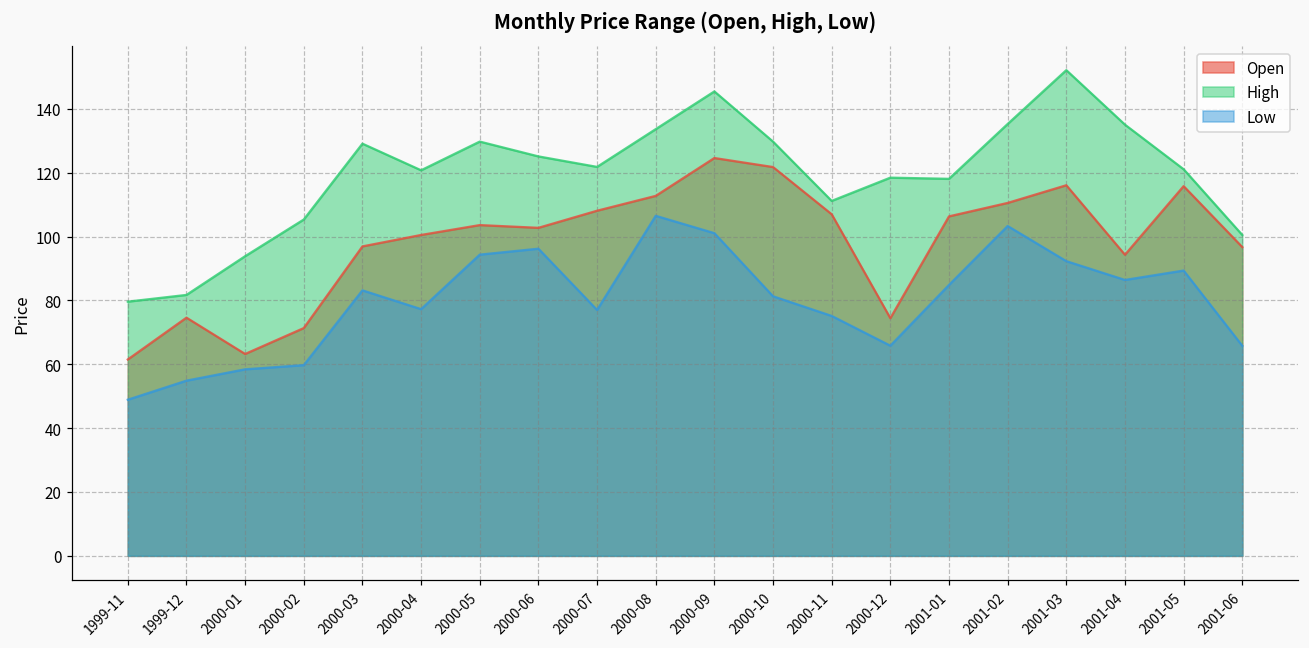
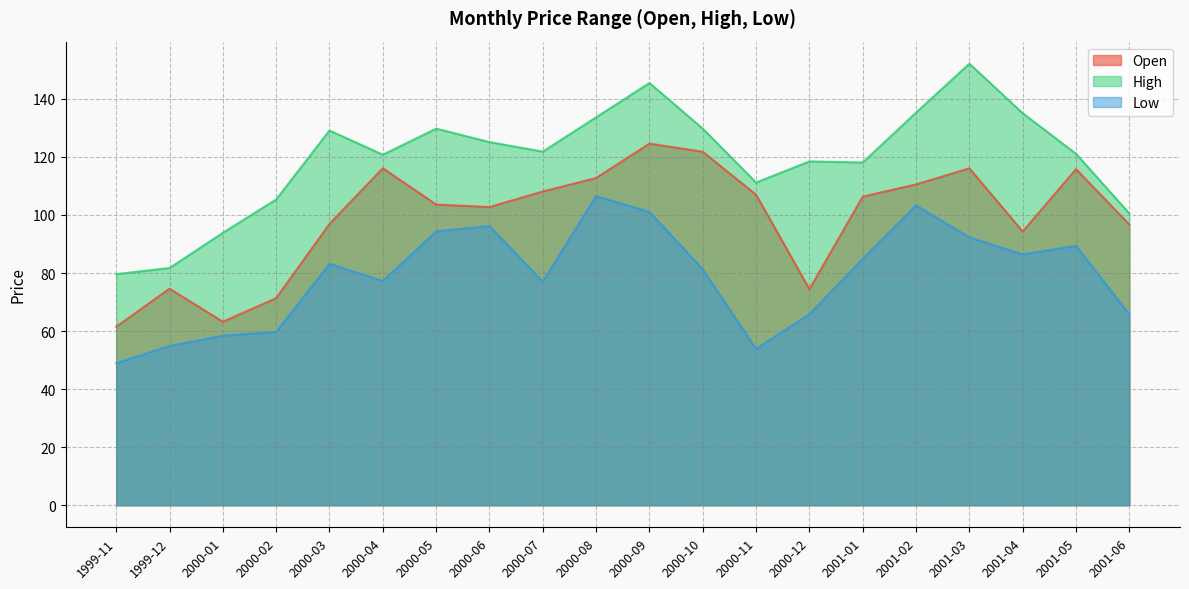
  {
    "Open": {
      "1999-11": 62,
      "1999-12": 75,
      "2000-01": 63,
      "2000-02": 71,
      "2000-03": 97,
-     "2000-04": 101,
+     "2000-04": 116,
      "2000-05": 104,
      "2000-06": 103,
      "2000-07": 108,
      "2000-08": 113,
      "2000-09": 125,
      "2000-10": 122,
      "2000-11": 107,
      "2000-12": 74,
      "2001-01": 106,
      "2001-02": 111,
      "2001-03": 116,
      "2001-04": 94,
      "2001-05": 116,
      "2001-06": 97
    },
    "High": {
      "1999-11": 80,
      "1999-12": 82,
      "2000-01": 94,
      "2000-02": 105,
      "2000-03": 129,
      "2000-04": 121,
      "2000-05": 130,
      "2000-06": 125,
      "2000-07": 122,
      "2000-08": 134,
      "2000-09": 145,
      "2000-10": 130,
      "2000-11": 111,
      "2000-12": 118,
      "2001-01": 118,
      "2001-02": 135,
      "2001-03": 152,
      "2001-04": 135,
      "2001-05": 121,
      "2001-06": 101
    },
    "Low": {
      "1999-11": 49,
      "1999-12": 55,
      "2000-01": 58,
      "2000-02": 60,
      "2000-03": 83,
      "2000-04": 77,
      "2000-05": 94,
      "2000-06": 96,
      "2000-07": 77,
      "2000-08": 107,
      "2000-09": 101,
      "2000-10": 81,
-     "2000-11": 75,
+     "2000-11": 54,
      "2000-12": 66,
      "2001-01": 85,
      "2001-02": 103,
      "2001-03": 92,
      "2001-04": 86,
      "2001-05": 89,
      "2001-06": 66
    }
  }
